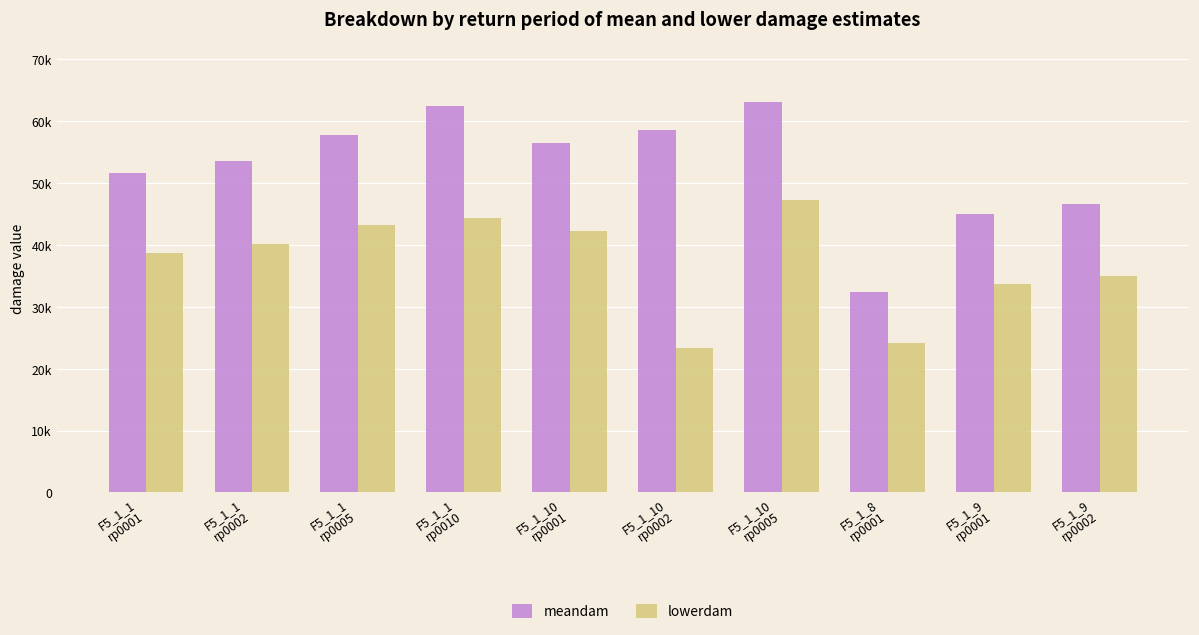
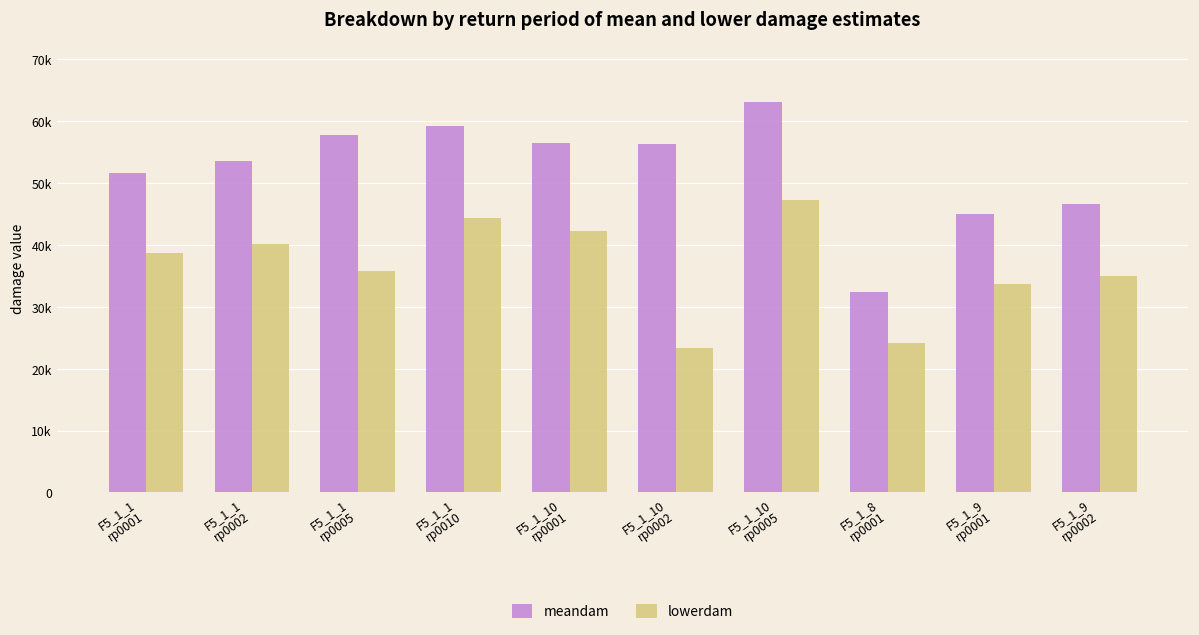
  {
    "meandam": {
      "F5_1_1 rp0001": 52000,
      "F5_1_1 rp0002": 54000,
      "F5_1_1 rp0005": 58000,
-     "F5_1_1 rp0010": 62000,
+     "F5_1_1 rp0010": 59000,
      "F5_1_10 rp0001": 56000,
-     "F5_1_10 rp0002": 59000,
+     "F5_1_10 rp0002": 56000,
      "F5_1_10 rp0005": 63000,
      "F5_1_8 rp0001": 32000,
      "F5_1_9 rp0001": 45000,
      "F5_1_9 rp0002": 47000
    },
    "lowerdam": {
      "F5_1_1 rp0001": 39000,
      "F5_1_1 rp0002": 40000,
-     "F5_1_1 rp0005": 43000,
+     "F5_1_1 rp0005": 36000,
      "F5_1_1 rp0010": 44000,
      "F5_1_10 rp0001": 42000,
      "F5_1_10 rp0002": 23000,
      "F5_1_10 rp0005": 47000,
      "F5_1_8 rp0001": 24000,
      "F5_1_9 rp0001": 34000,
      "F5_1_9 rp0002": 35000
    }
  }
